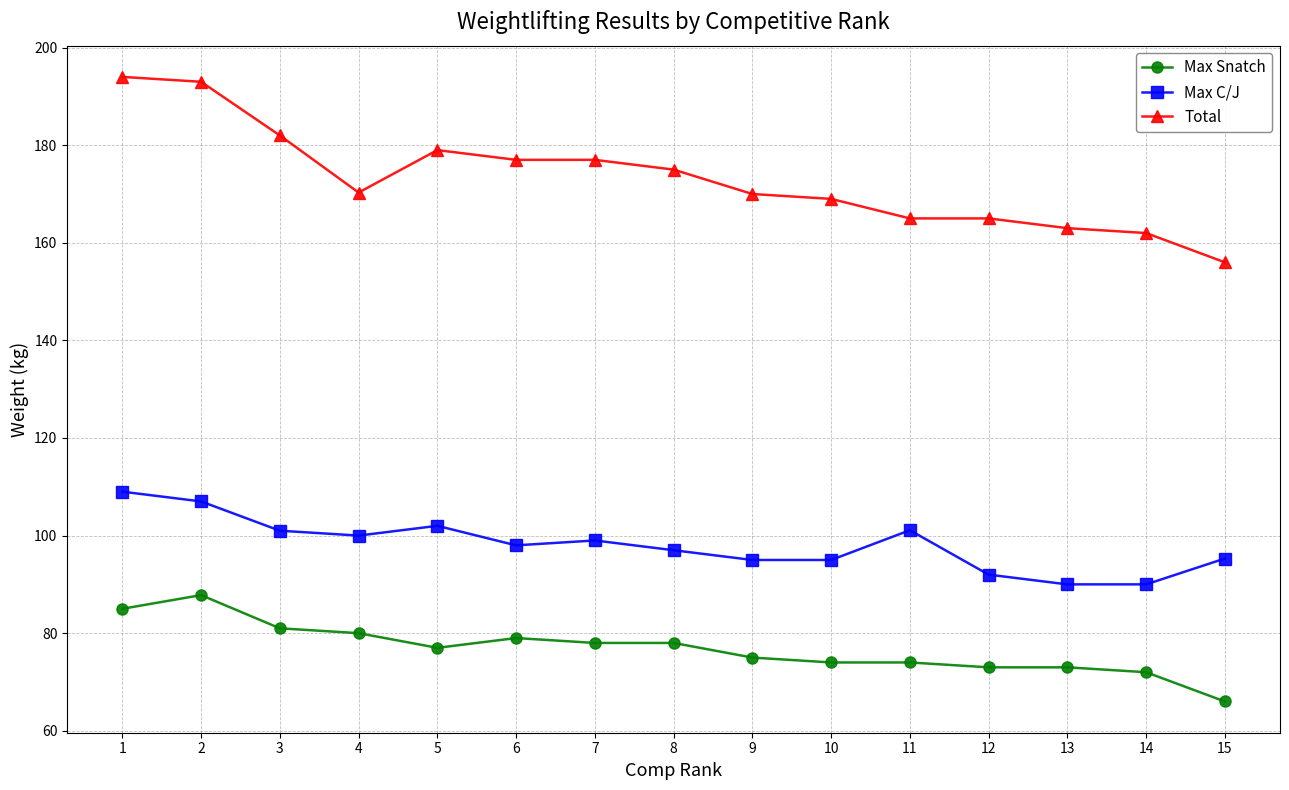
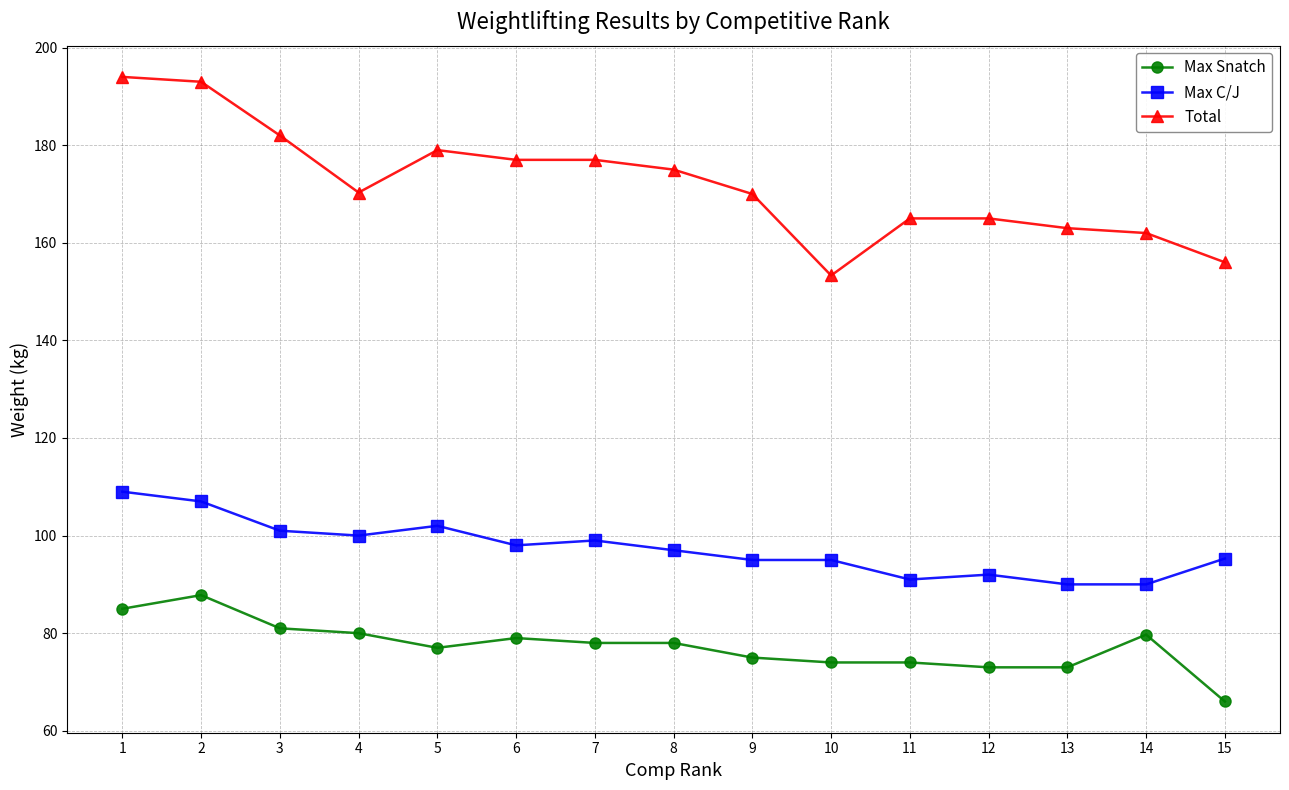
  {
    "Max Snatch": {
      "1": 85,
      "2": 88,
      "3": 81,
      "4": 80,
      "5": 77,
      "6": 79,
      "7": 78,
      "8": 78,
      "9": 75,
      "10": 74,
      "11": 74,
      "12": 73,
      "13": 73,
-     "14": 72,
+     "14": 80,
      "15": 66
    },
    "Max C/J": {
      "1": 109,
      "2": 107,
      "3": 101,
      "4": 100,
      "5": 102,
      "6": 98,
      "7": 99,
      "8": 97,
      "9": 95,
      "10": 95,
-     "11": 101,
+     "11": 91,
      "12": 92,
      "13": 90,
      "14": 90,
      "15": 95
    },
    "Total": {
      "1": 194,
      "2": 193,
      "3": 182,
      "4": 170,
      "5": 179,
      "6": 177,
      "7": 177,
      "8": 175,
      "9": 170,
-     "10": 169,
+     "10": 153,
      "11": 165,
      "12": 165,
      "13": 163,
      "14": 162,
      "15": 156
    }
  }
